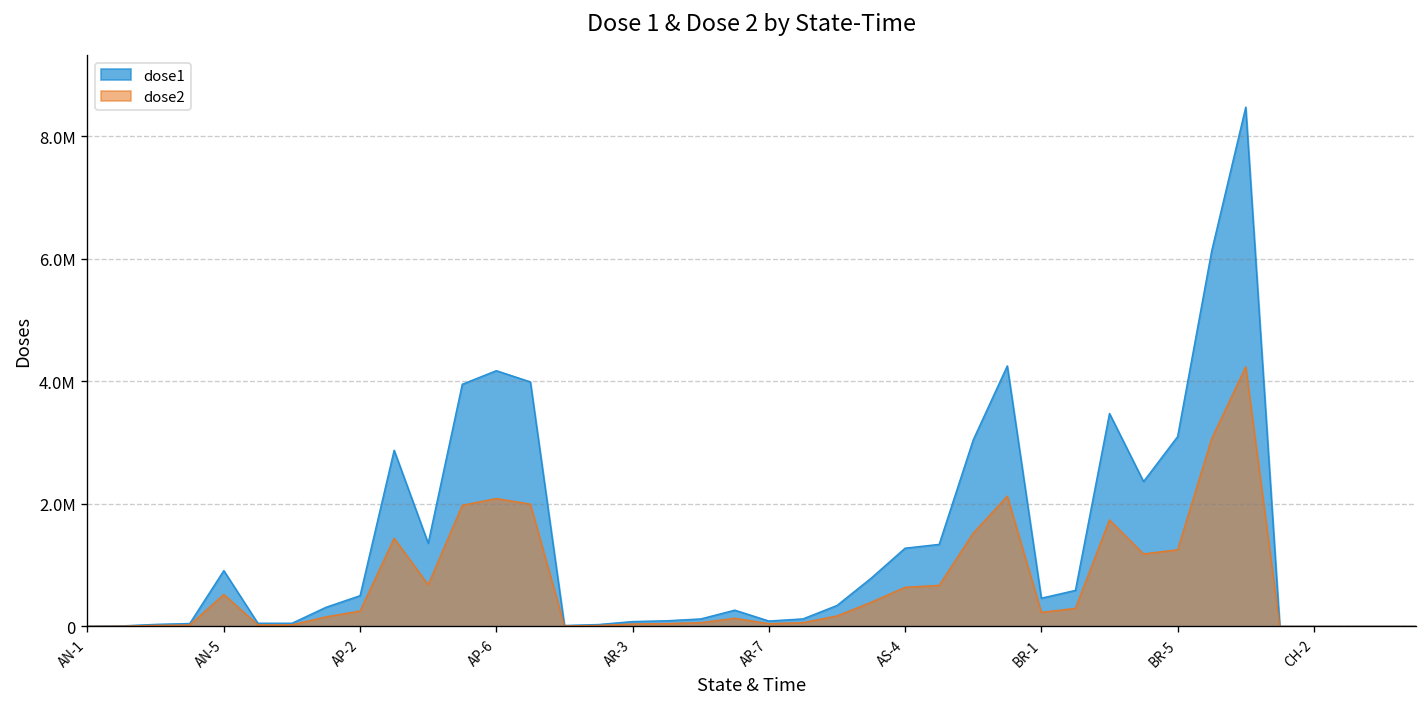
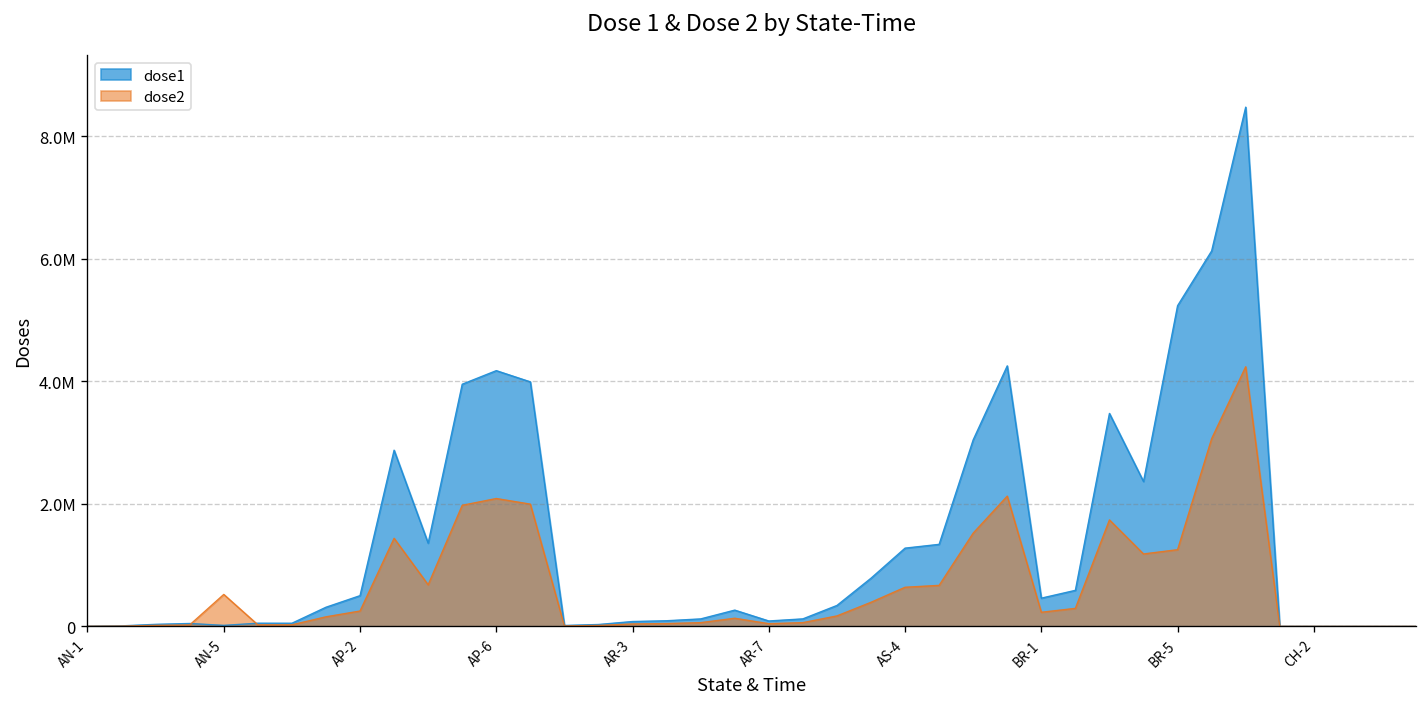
  {
    "dose1": {
-     "AN-5": 900000,
+     "AN-5": 0,
      "AP-2": 500000,
      "AP-6": 4200000,
      "AS-4": 1300000,
      "BR-1": 500000,
-     "BR-5": 3100000
+     "BR-5": 5200000
    },
    "dose2": {
      "AN-5": 500000,
      "AP-2": 300000,
      "AP-6": 2100000,
      "AS-4": 600000,
      "BR-1": 200000,
      "BR-5": 1300000
    }
  }
